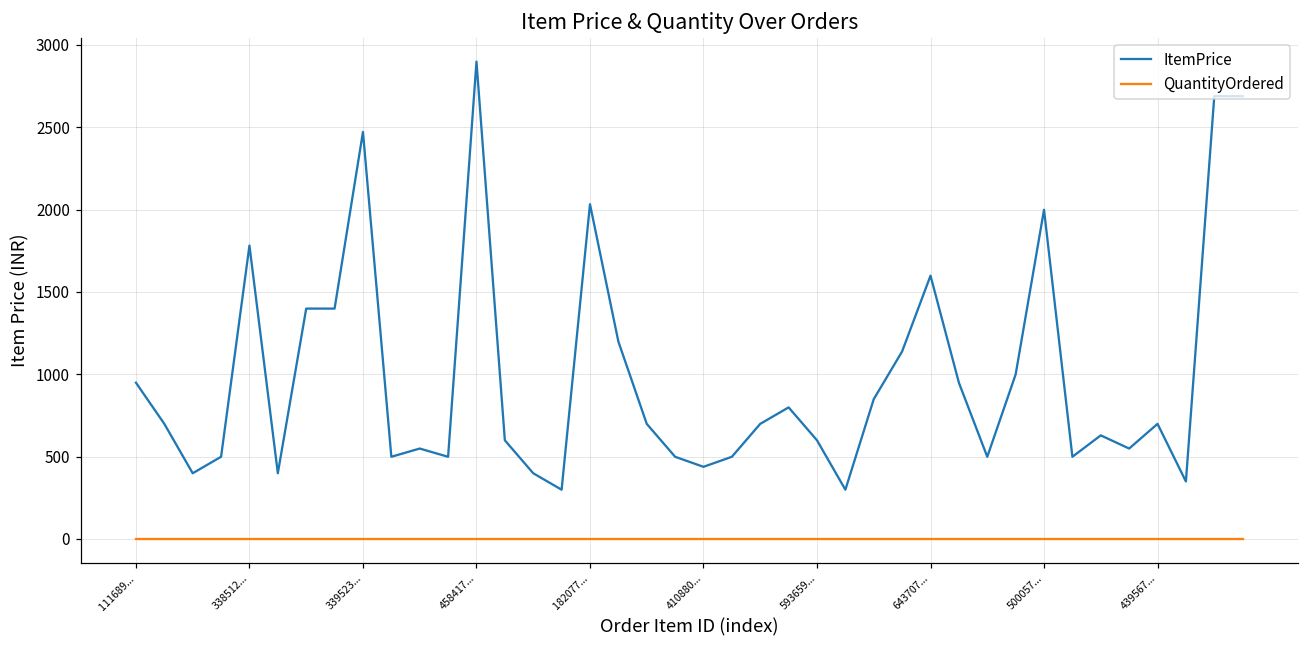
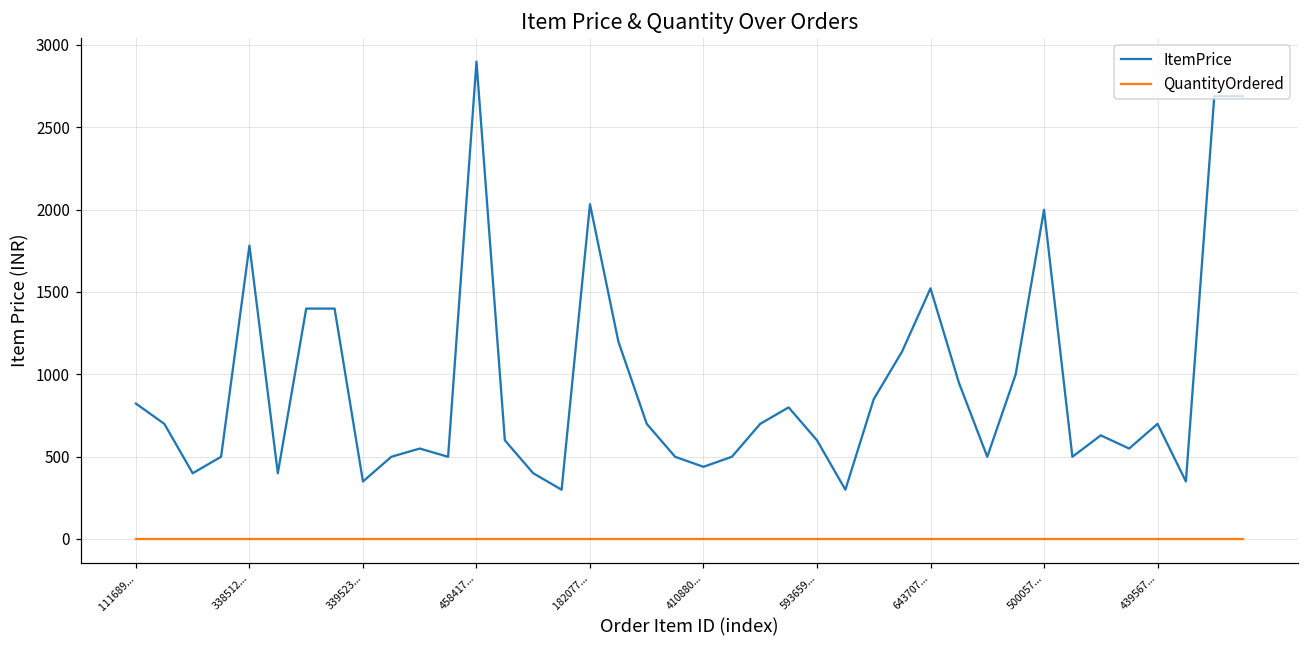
  {
    "ItemPrice": {
-     "111689...": 950,
+     "111689...": 820,
      "338512...": 1780,
-     "339523...": 2470,
+     "339523...": 350,
      "458417...": 2900,
      "182077...": 2030,
      "410880...": 440,
      "593659...": 600,
-     "643707...": 1600,
+     "643707...": 1520,
      "500057...": 2000,
      "439567...": 700
    },
    "QuantityOrdered": {
      "111689...": 0,
      "338512...": 0,
      "339523...": 0,
      "458417...": 0,
      "182077...": 0,
      "410880...": 0,
      "593659...": 0,
      "643707...": 0,
      "500057...": 0,
      "439567...": 0
    }
  }
